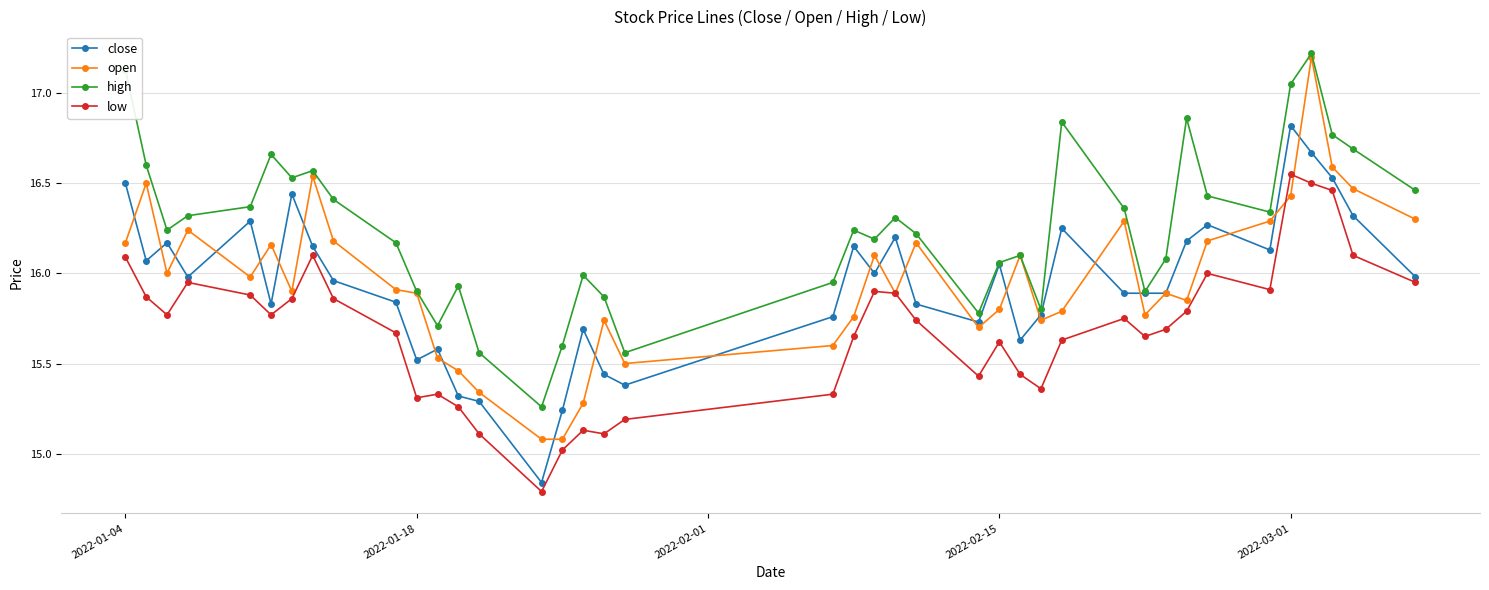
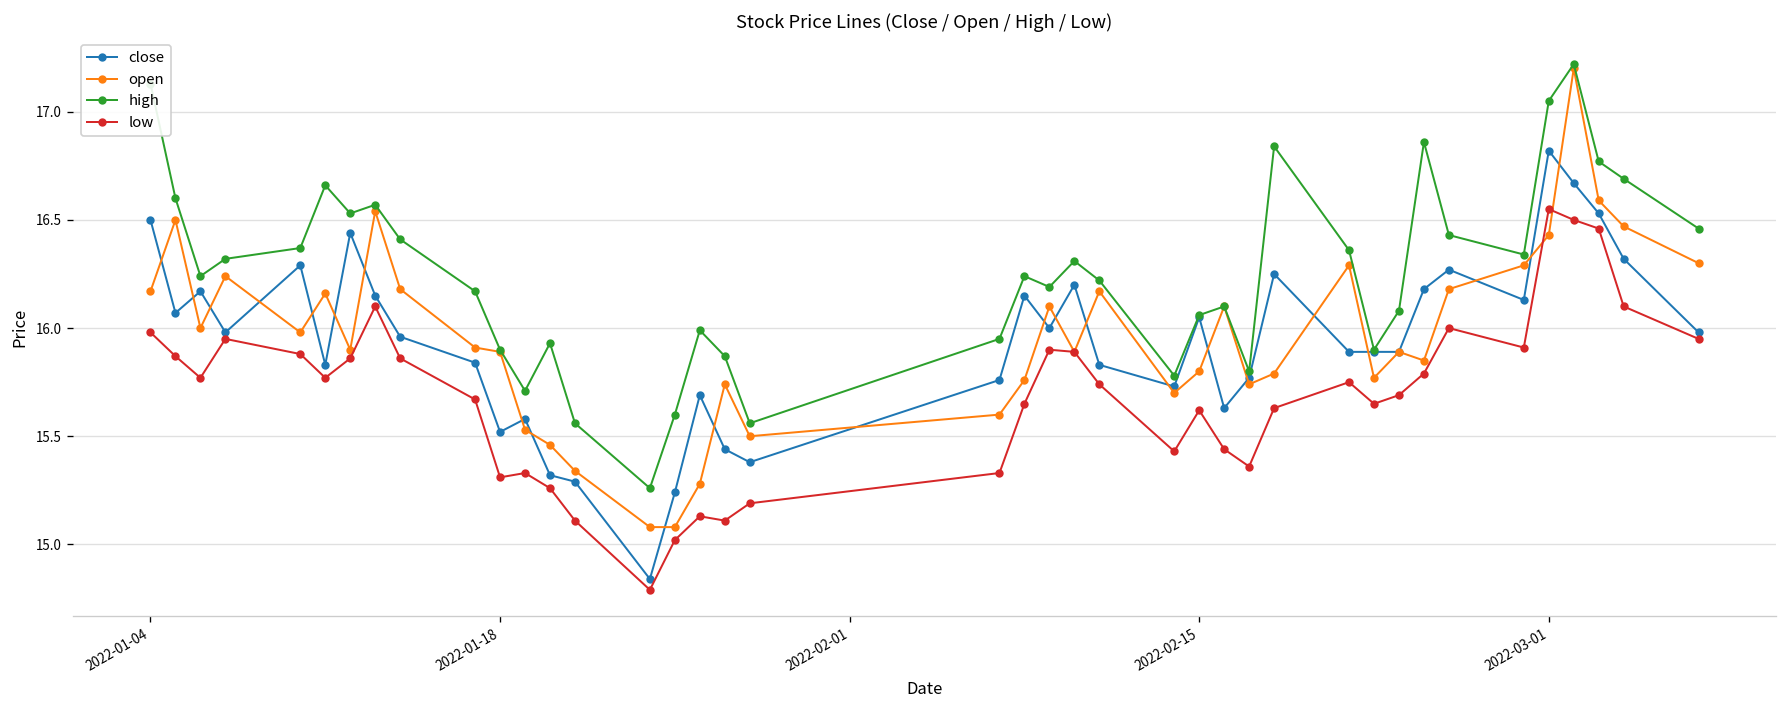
  {
    "close": {
      "2022-01-04": 16.50,
      "2022-01-18": 15.52,
      "2022-03-01": 16.82
    },
    "open": {
      "2022-01-04": 16.17,
      "2022-02-15": 15.80,
      "2022-03-01": 16.43
    },
    "high": {
      "2022-03-01": 17.05
    },
    "low": {
-     "2022-01-04": 16.09,
+     "2022-01-04": 15.98,
      "2022-01-18": 15.31,
      "2022-02-15": 15.62,
      "2022-03-01": 16.55
    }
  }
